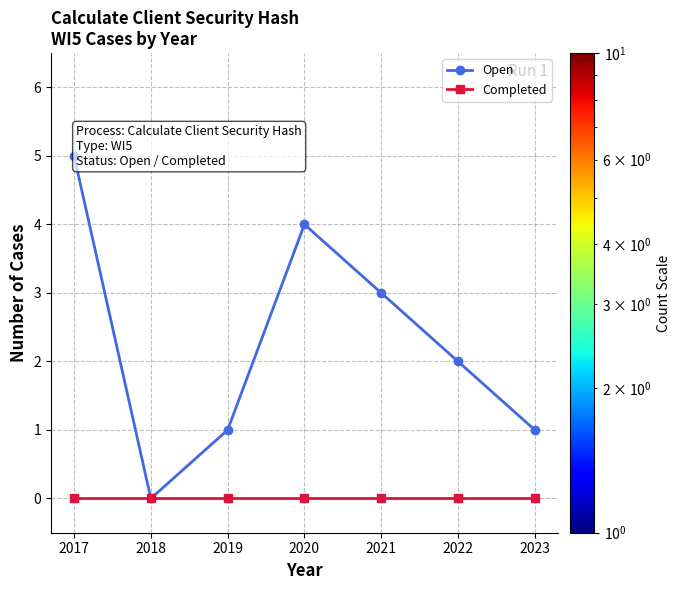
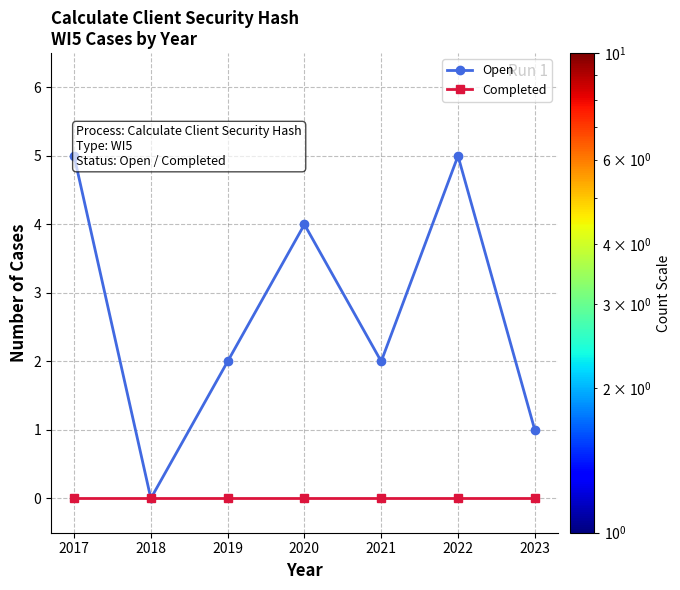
  {
    "Open": {
-     "2019": 1,
+     "2019": 2,
      "2020": 4,
-     "2021": 3,
-     "2022": 2,
+     "2021": 2,
+     "2022": 5,
      "2023": 1
    },
    "Completed": {
      "2017": 0,
      "2019": 0,
      "2020": 0,
      "2021": 0,
      "2022": 0,
      "2023": 0
    }
  }
